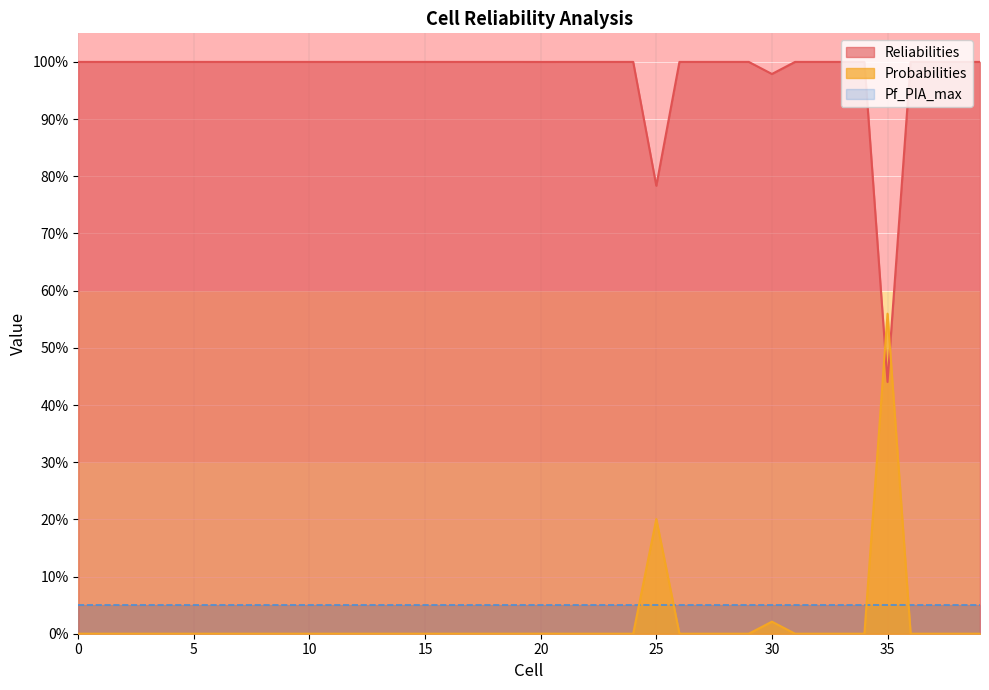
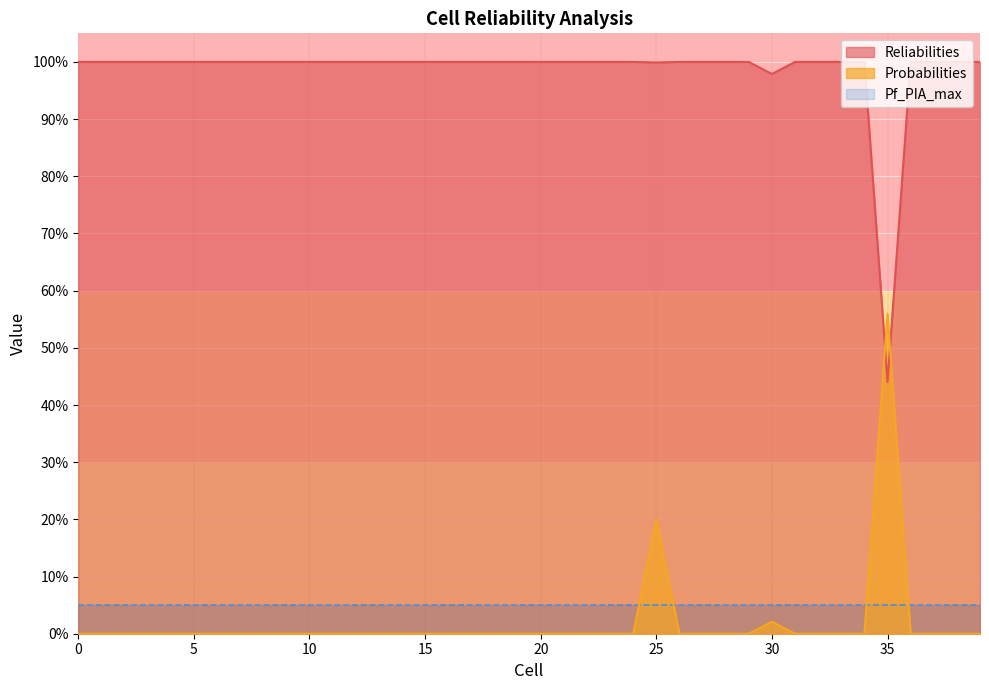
  {
    "Reliabilities": {
      "0": "100%",
      "5": "100%",
      "10": "100%",
      "15": "100%",
      "20": "100%",
-     "25": "78%",
+     "25": "100%",
      "30": "98%",
      "35": "44%"
    },
    "Probabilities": {
      "0": "0%",
      "5": "0%",
      "10": "0%",
      "15": "0%",
      "20": "0%",
      "25": "20%",
      "30": "2%",
      "35": "56%"
    },
    "Pf_PIA_max": {
      "0": "5%",
      "5": "5%",
      "10": "5%",
      "15": "5%",
      "20": "5%",
      "25": "5%",
      "30": "5%",
      "35": "5%"
    }
  }
